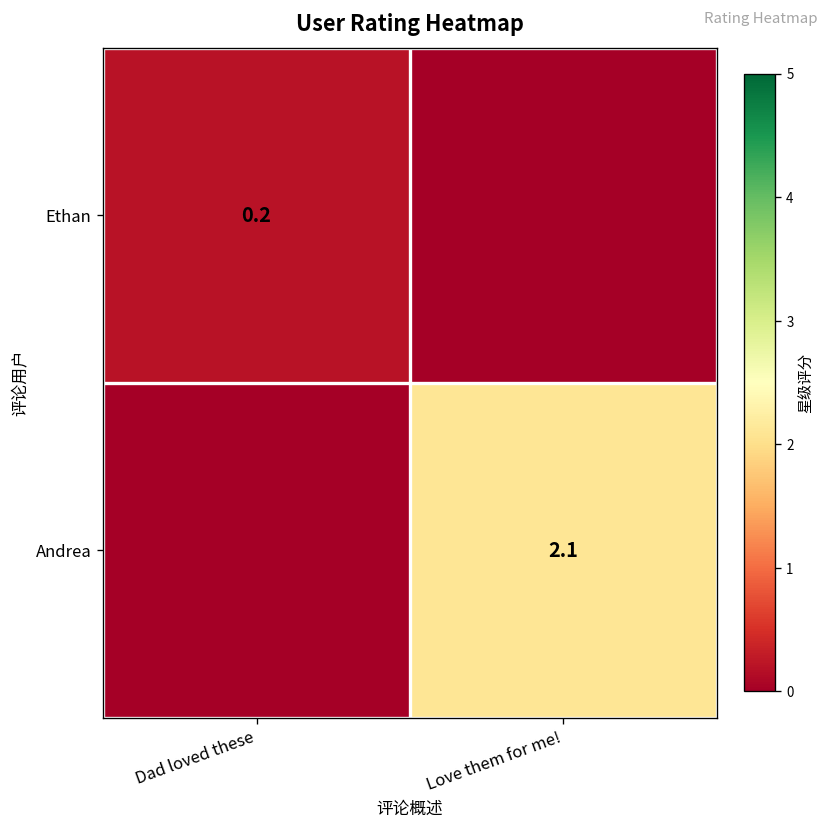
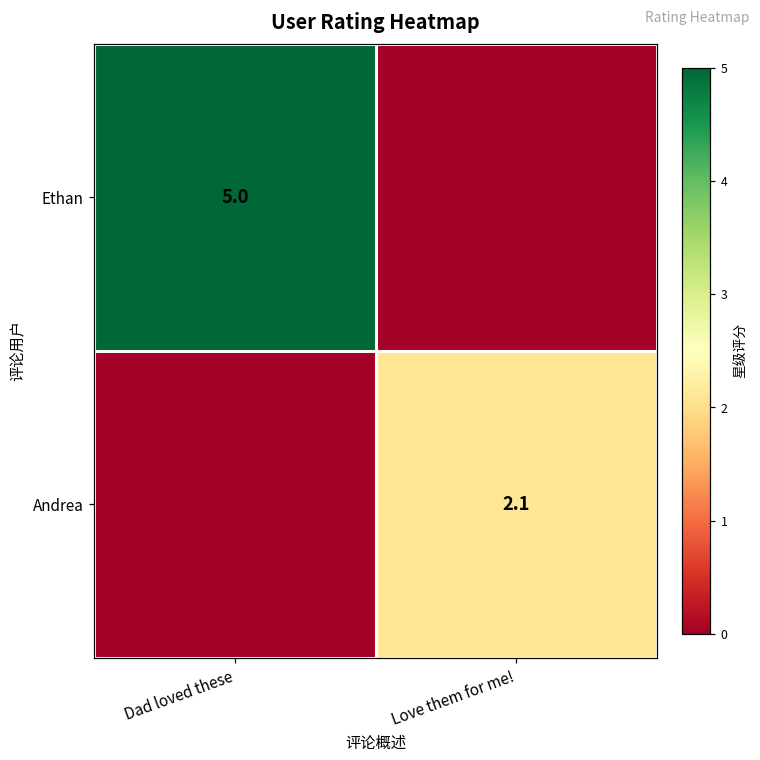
  {
    "Ethan": {
-     "Dad loved these": 0.2
+     "Dad loved these": 5.0
    },
    "Andrea": {
      "Love them for me!": 2.1
    }
  }
